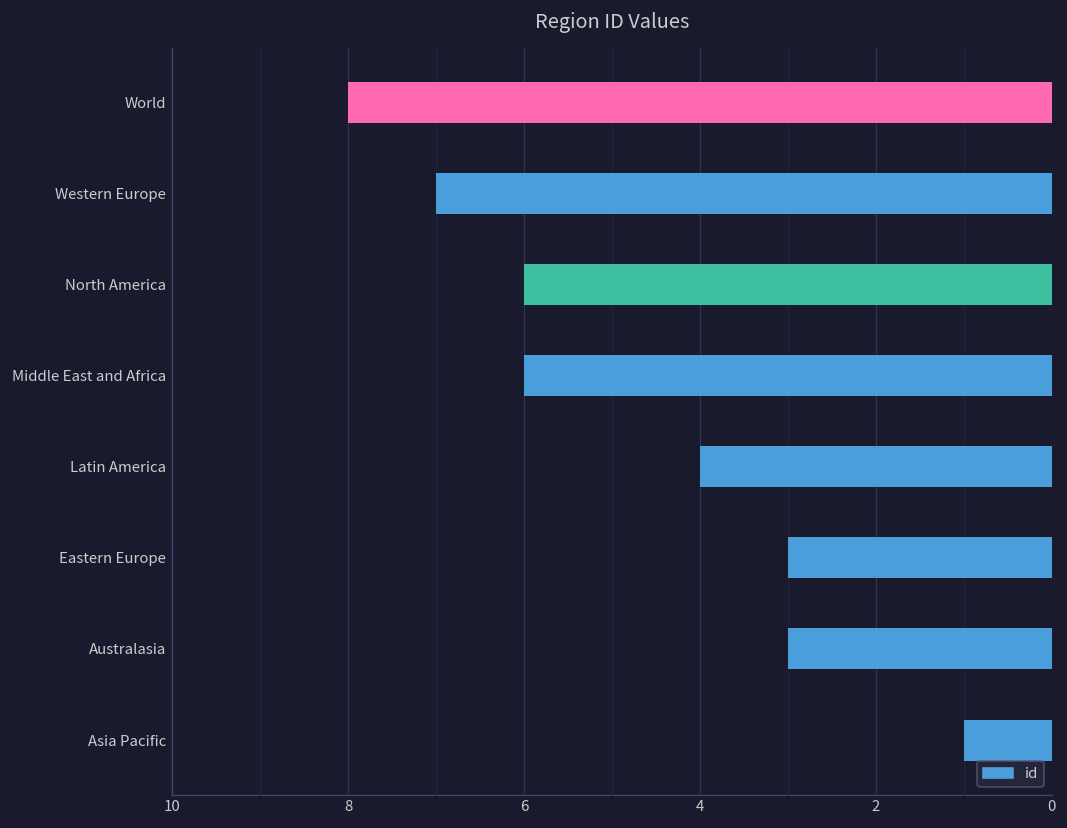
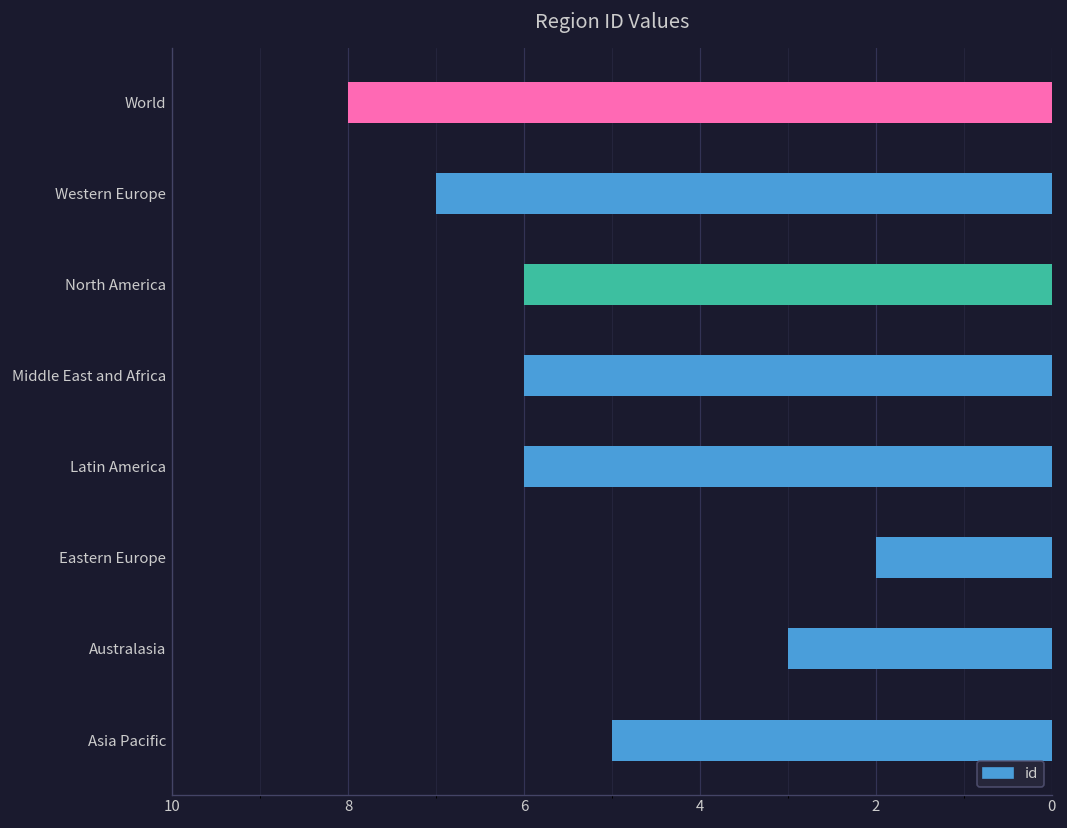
  {
    "World": 8,
    "Western Europe": 7,
    "North America": 6,
    "Middle East and Africa": 6,
-   "Latin America": 4,
-   "Eastern Europe": 3,
+   "Latin America": 6,
+   "Eastern Europe": 2,
    "Australasia": 3,
-   "Asia Pacific": 1
+   "Asia Pacific": 5
  }
